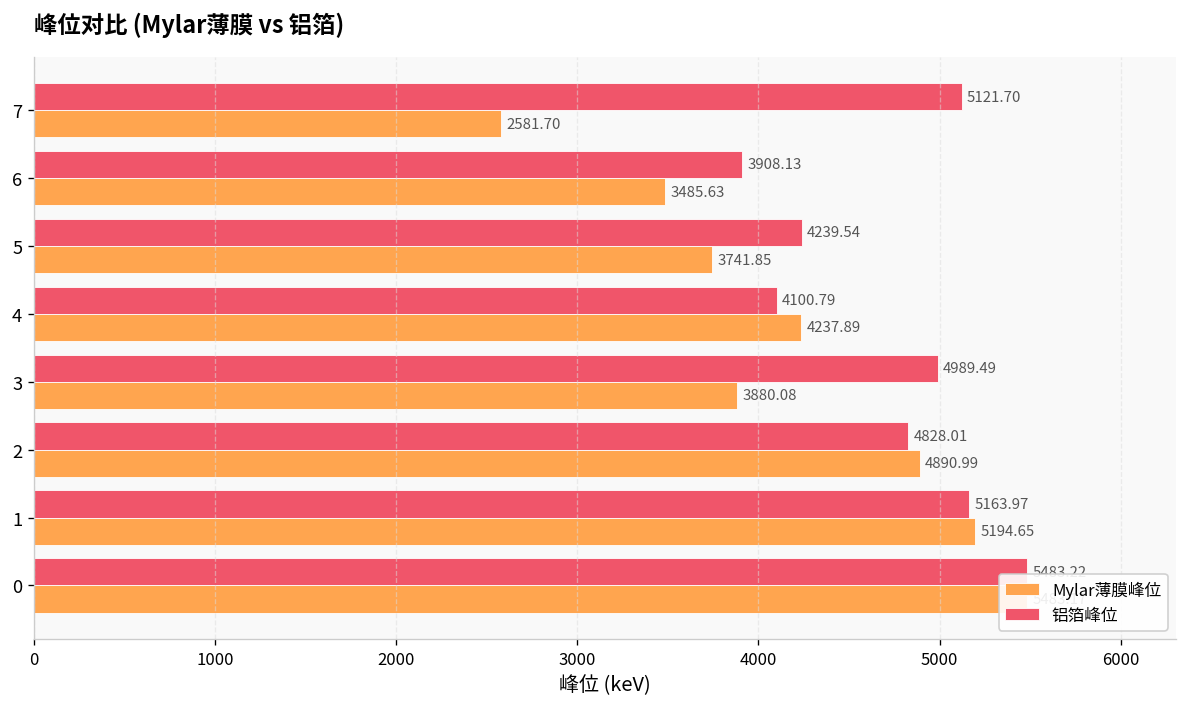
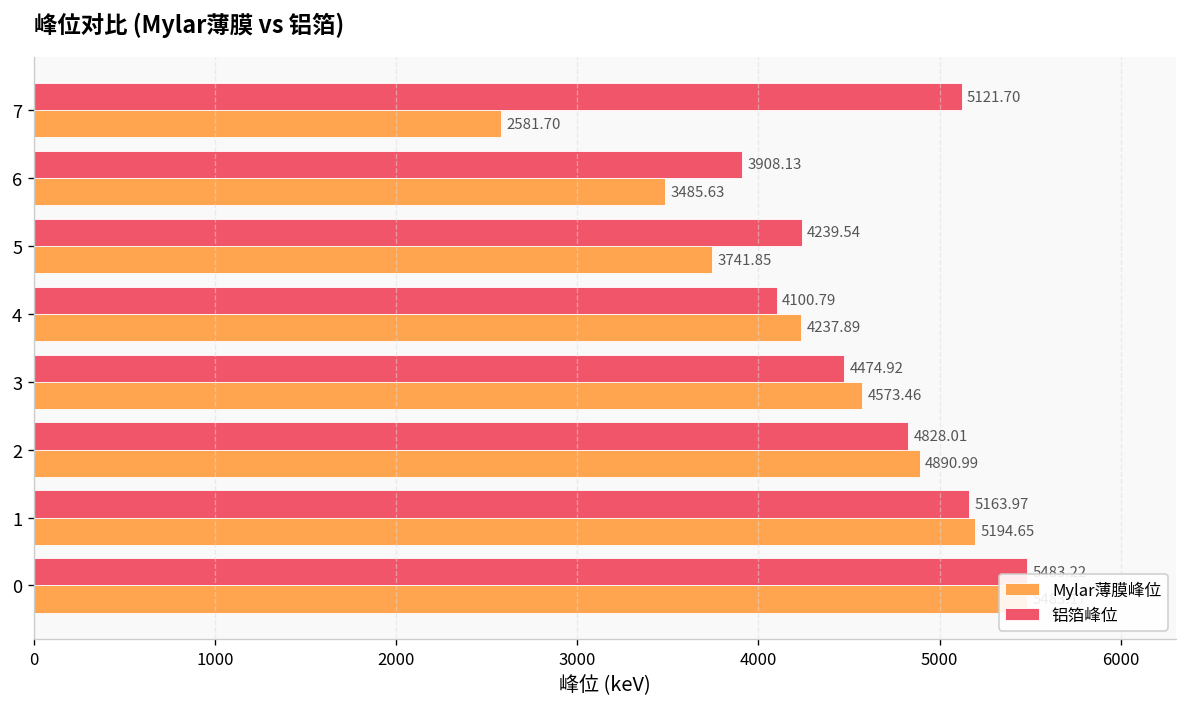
  {
    "Mylar薄膜峰位": {
      "7": 2581.70,
      "6": 3485.63,
      "5": 3741.85,
      "4": 4237.89,
-     "3": 3880.08,
+     "3": 4573.46,
      "2": 4890.99,
      "1": 5194.65
    },
    "铝箔峰位": {
      "7": 5121.70,
      "6": 3908.13,
      "5": 4239.54,
      "4": 4100.79,
-     "3": 4989.49,
+     "3": 4474.92,
      "2": 4828.01,
      "1": 5163.97
    }
  }
